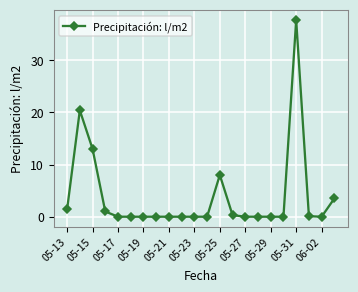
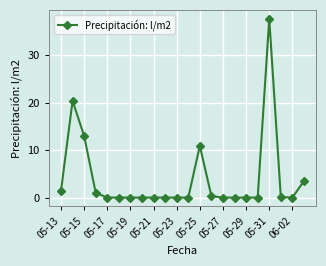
  {
    "05-13": 1,
    "05-15": 13,
    "05-17": 0,
    "05-19": 0,
    "05-21": 0,
    "05-23": 0,
-   "05-25": 8,
+   "05-25": 11,
    "05-27": 0,
    "05-29": 0,
    "05-31": 38,
    "06-02": 0
  }
